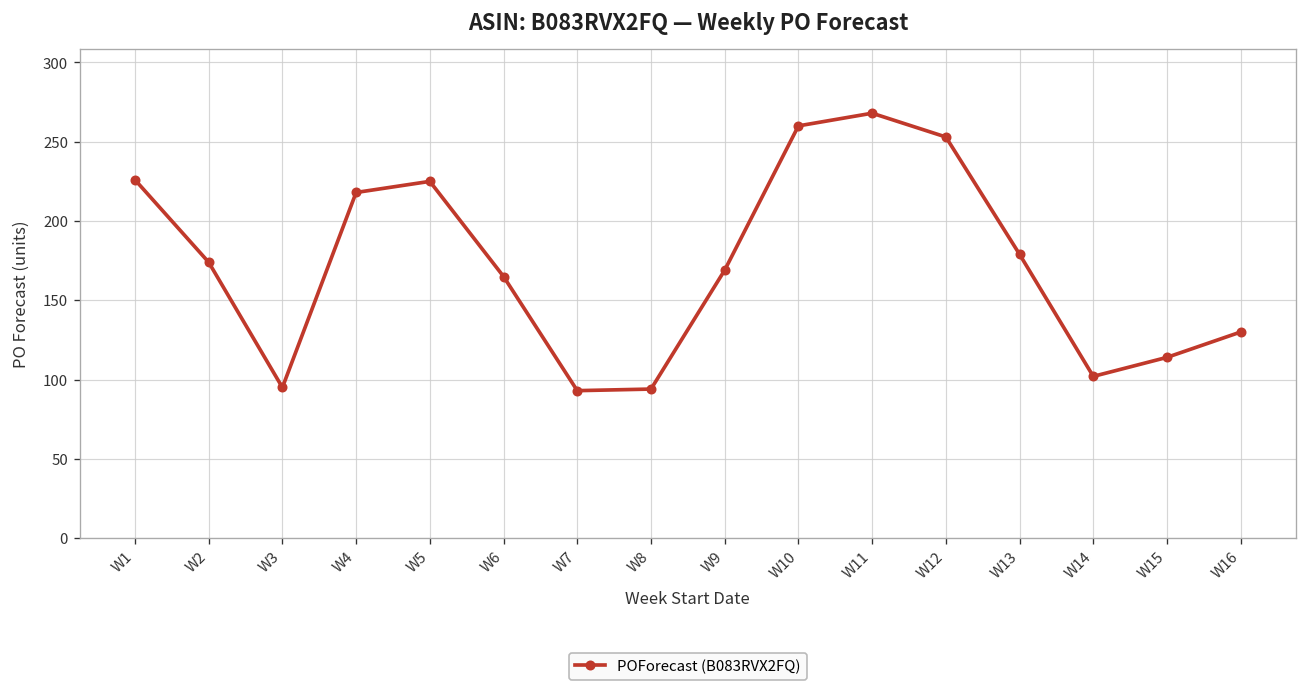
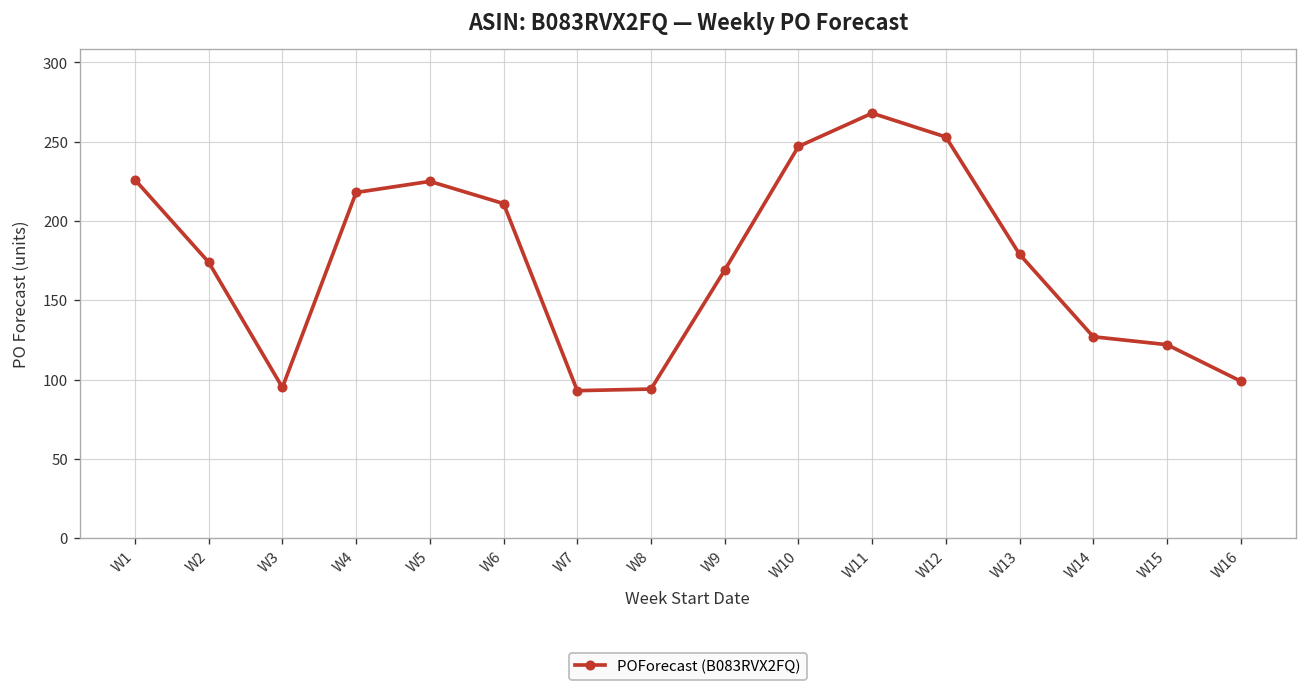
  {
    "W1": 226,
    "W2": 174,
    "W3": 95,
    "W4": 218,
    "W5": 225,
-   "W6": 165,
+   "W6": 211,
    "W7": 93,
    "W8": 94,
    "W9": 169,
-   "W10": 260,
+   "W10": 247,
    "W11": 268,
    "W12": 253,
    "W13": 179,
-   "W14": 102,
-   "W15": 114,
-   "W16": 130
+   "W14": 127,
+   "W15": 122,
+   "W16": 99
  }
